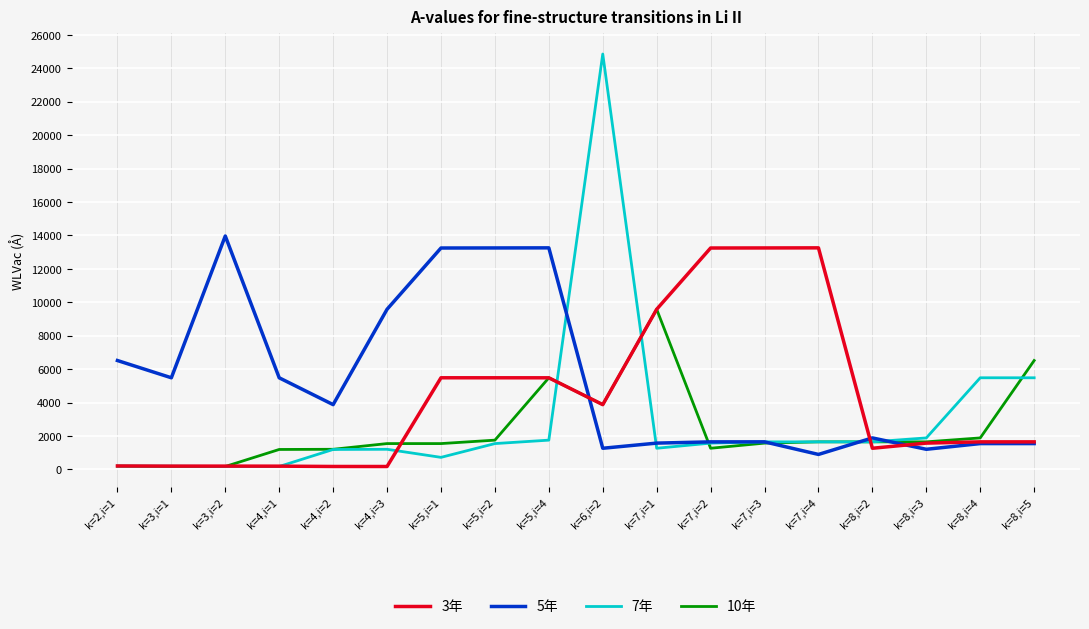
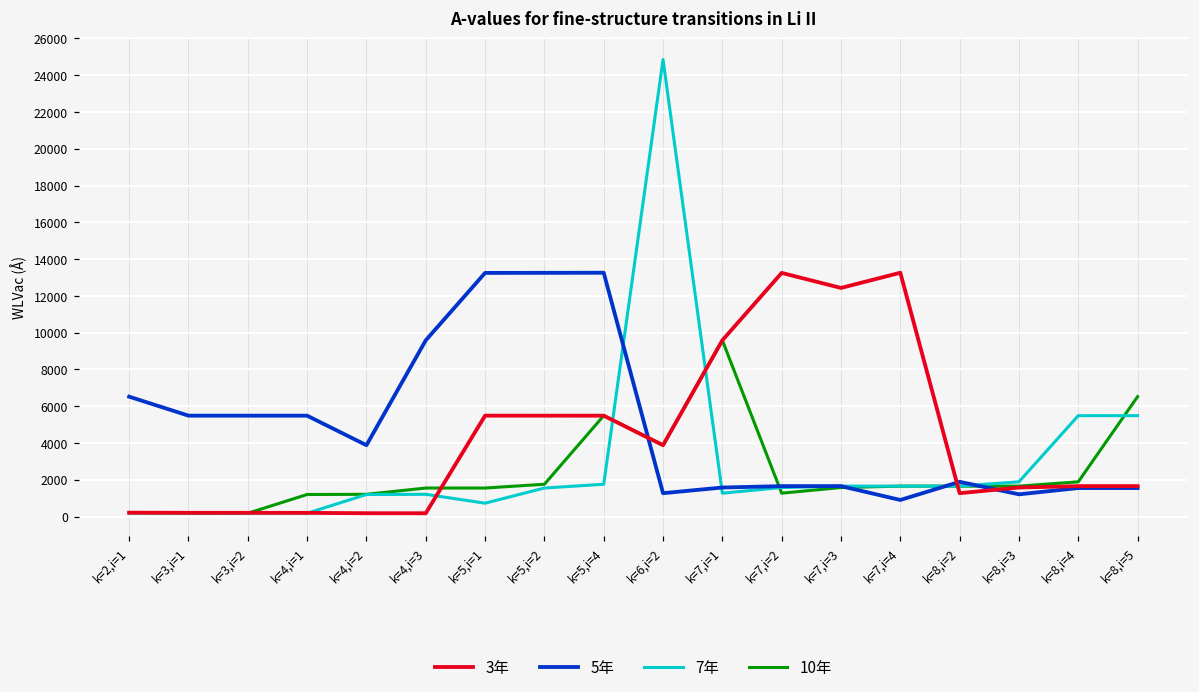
  {
    "3年": {
      "k=4,i=2": 200,
      "k=4,i=3": 200,
      "k=5,i=1": 5500,
      "k=5,i=2": 5500,
      "k=7,i=2": 13200,
-     "k=7,i=3": 13300,
+     "k=7,i=3": 12400,
      "k=7,i=4": 13300,
      "k=8,i=2": 1300
    },
    "5年": {
      "k=2,i=1": 6500,
      "k=3,i=1": 5500,
-     "k=3,i=2": 14000,
+     "k=3,i=2": 5500,
      "k=4,i=1": 5500,
      "k=4,i=2": 3900,
      "k=4,i=3": 9600,
      "k=5,i=1": 13200,
      "k=5,i=2": 13300,
      "k=5,i=4": 13300,
      "k=6,i=2": 1300,
      "k=7,i=1": 1600,
      "k=7,i=4": 900,
      "k=8,i=2": 1900,
      "k=8,i=3": 1200
    },
    "7年": {
      "k=4,i=3": 1200,
      "k=5,i=1": 700,
      "k=5,i=2": 1600,
      "k=5,i=4": 1800,
      "k=6,i=2": 24900,
      "k=7,i=1": 1300,
      "k=8,i=3": 1900,
      "k=8,i=4": 5500,
      "k=8,i=5": 5500
    },
    "10年": {
      "k=4,i=1": 1200,
      "k=4,i=3": 1500,
      "k=5,i=1": 1600,
      "k=5,i=2": 1800,
      "k=7,i=2": 1300,
      "k=8,i=4": 1900,
      "k=8,i=5": 6500
    }
  }
